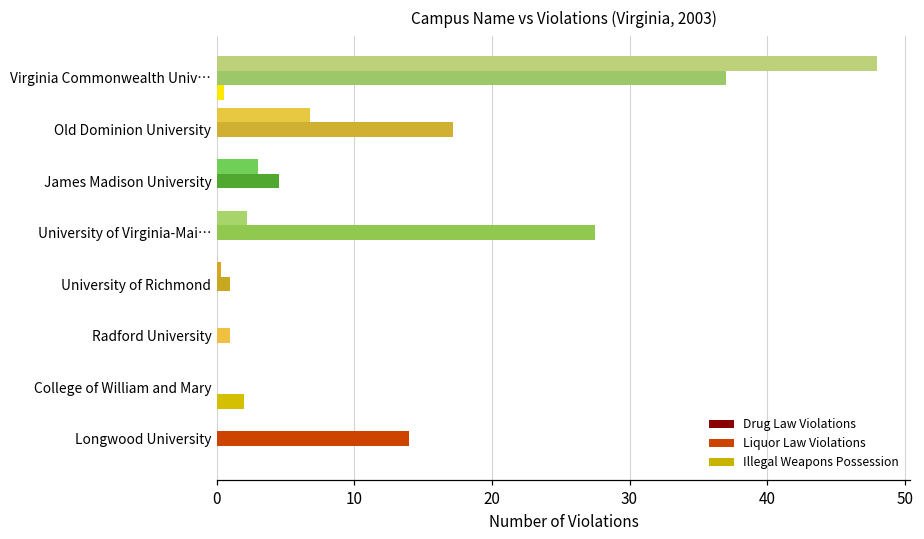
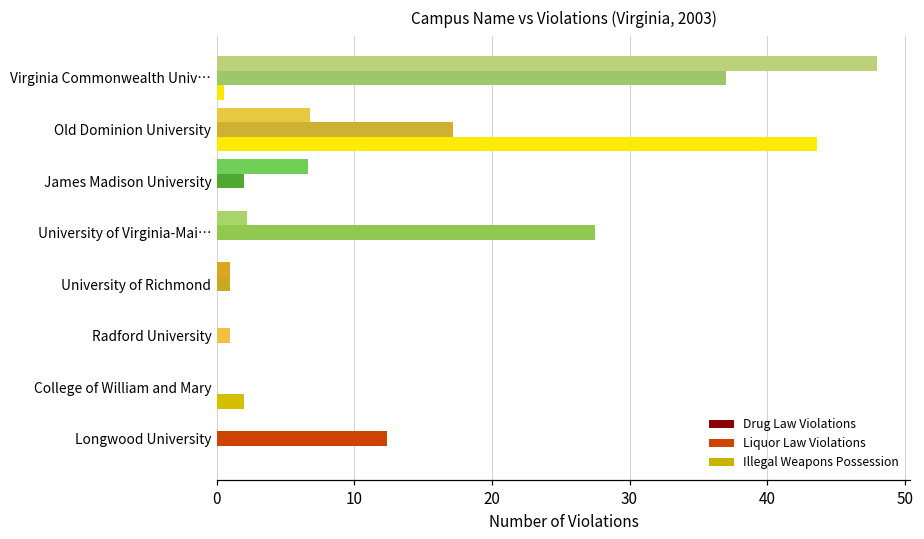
  {
    "Drug Law Violations": {
      "Virginia Commonwealth Univ…": 48.0,
      "Old Dominion University": 6.8,
-     "James Madison University": 3.0,
+     "James Madison University": 6.6,
      "University of Virginia-Mai…": 2.2,
-     "University of Richmond": 0.3,
+     "University of Richmond": 1.0,
      "Radford University": 0.0,
      "College of William and Mary": 0.0,
      "Longwood University": 0.0
    },
    "Liquor Law Violations": {
      "Virginia Commonwealth Univ…": 37.0,
      "Old Dominion University": 17.2,
-     "James Madison University": 4.5,
+     "James Madison University": 2.0,
      "University of Virginia-Mai…": 27.5,
      "University of Richmond": 1.0,
      "Radford University": 1.0,
      "College of William and Mary": 0.0,
-     "Longwood University": 14.0
+     "Longwood University": 12.4
    },
    "Illegal Weapons Possession": {
      "Virginia Commonwealth Univ…": 0.5,
-     "Old Dominion University": 0.0,
+     "Old Dominion University": 43.6,
      "James Madison University": 0.0,
      "University of Virginia-Mai…": 0.0,
      "University of Richmond": 0.0,
      "Radford University": 0.0,
      "College of William and Mary": 2.0,
      "Longwood University": 0.0
    }
  }
